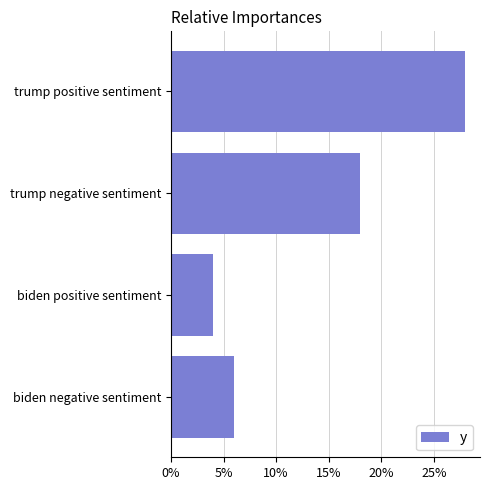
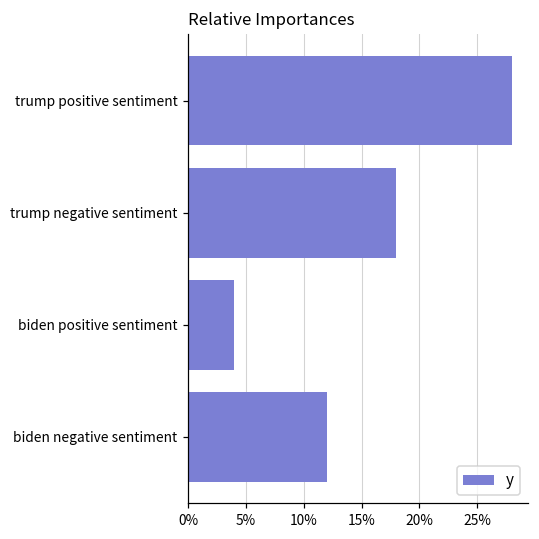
  {
    "trump positive sentiment": "28%",
    "trump negative sentiment": "18%",
    "biden positive sentiment": "4%",
-   "biden negative sentiment": "6%"
+   "biden negative sentiment": "12%"
  }
